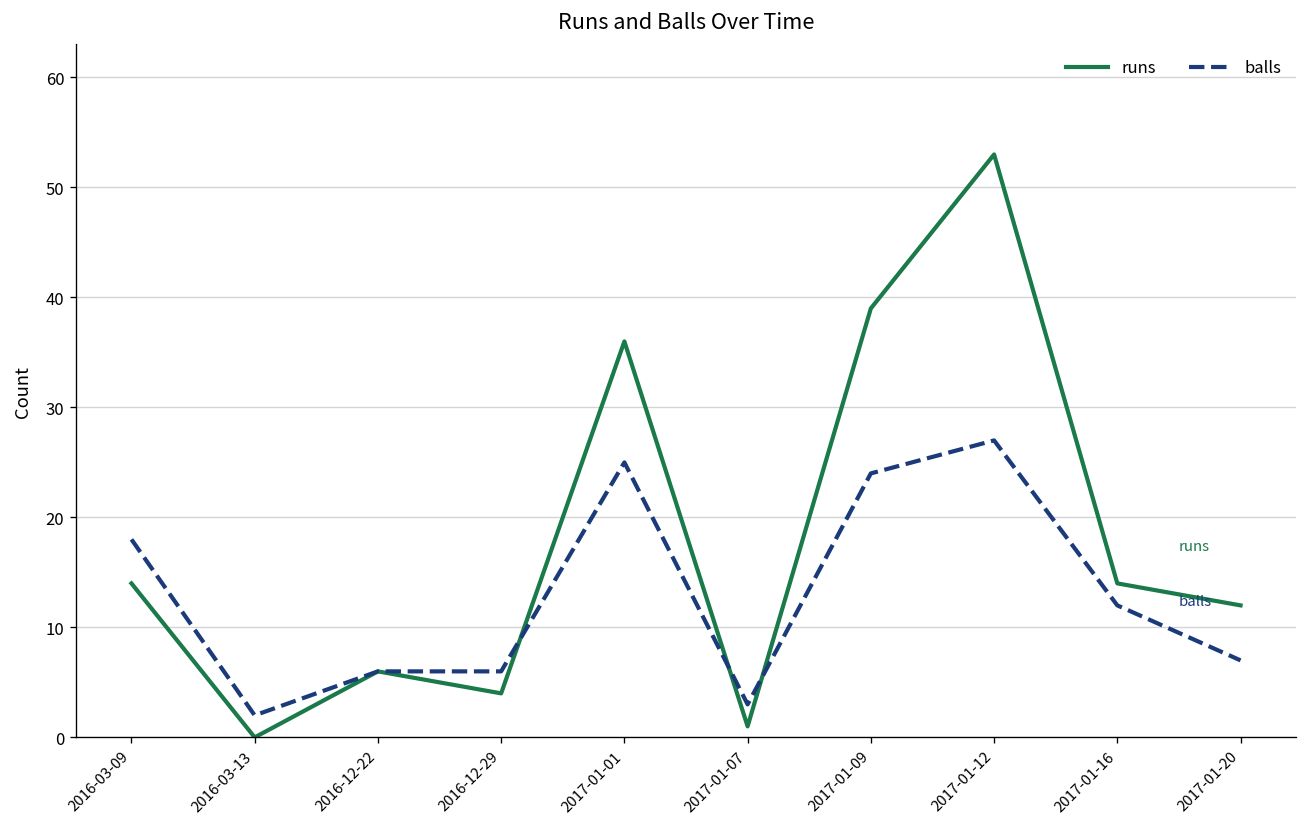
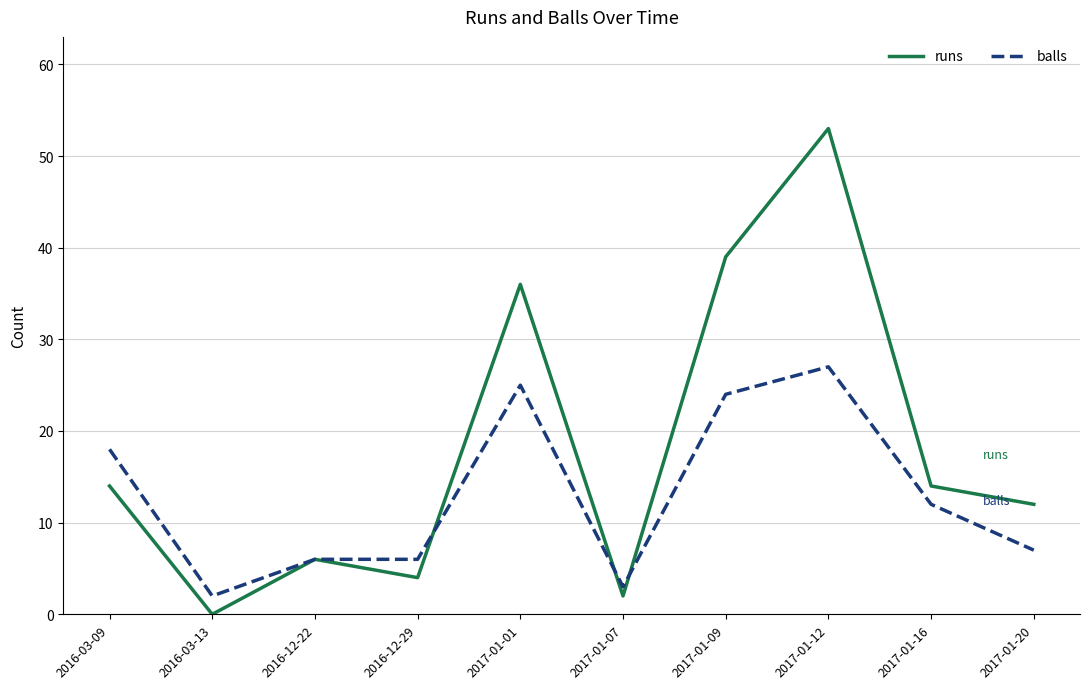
  {
    "runs": {
      "2016-03-09": 14,
      "2016-03-13": 0,
      "2016-12-29": 4,
      "2017-01-01": 36,
-     "2017-01-07": 1,
+     "2017-01-07": 2,
      "2017-01-09": 39,
      "2017-01-12": 53,
      "2017-01-16": 14,
      "2017-01-20": 12
    },
    "balls": {
      "2016-03-09": 18,
      "2016-03-13": 2,
      "2016-12-29": 6,
      "2017-01-01": 25,
      "2017-01-07": 3,
      "2017-01-09": 24,
      "2017-01-12": 27,
      "2017-01-16": 12,
      "2017-01-20": 7
    }
  }
